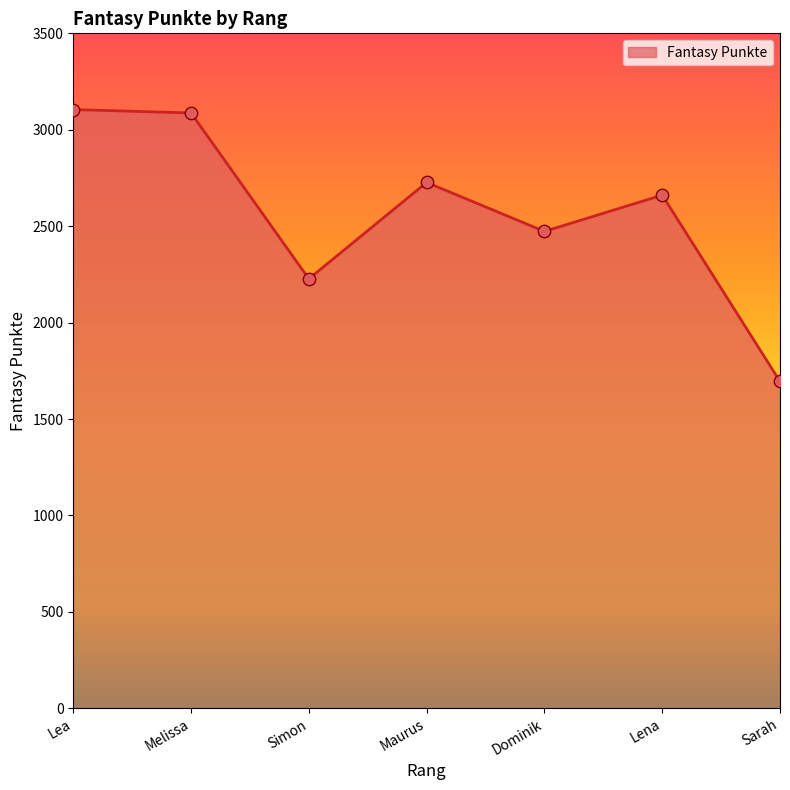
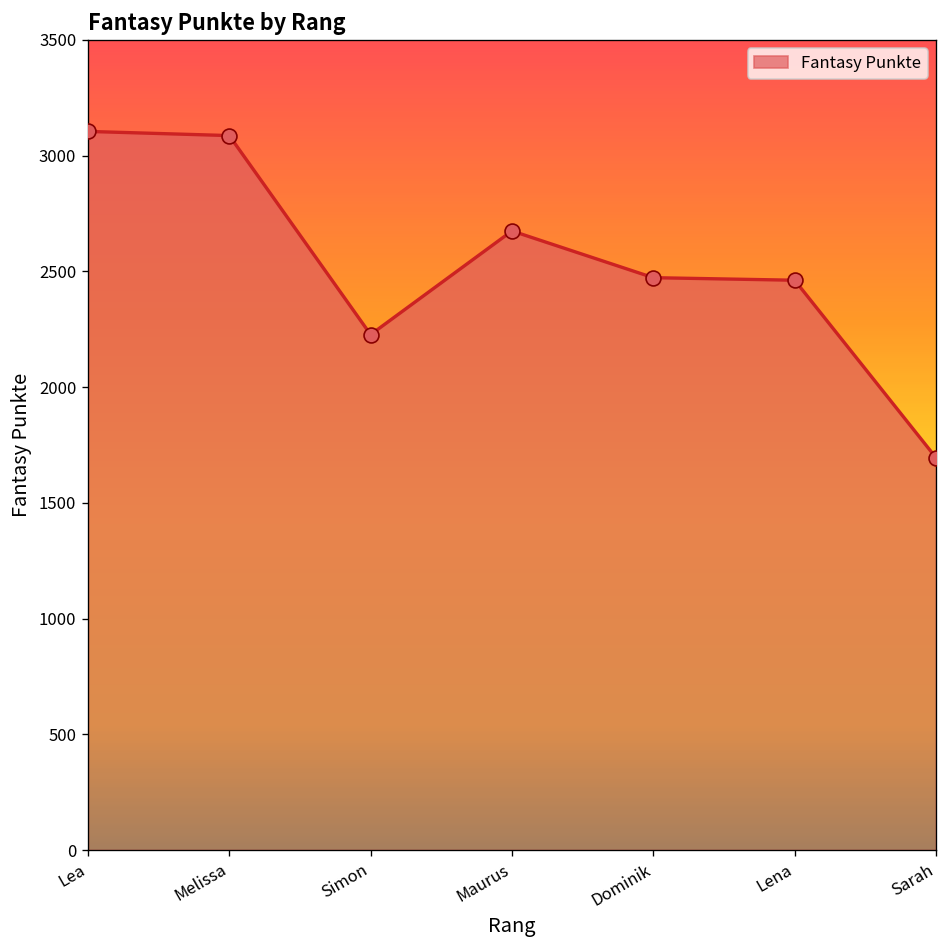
  {
    "Lea": 3110,
    "Melissa": 3090,
    "Simon": 2230,
-   "Maurus": 2730,
+   "Maurus": 2680,
    "Dominik": 2470,
-   "Lena": 2660,
+   "Lena": 2460,
    "Sarah": 1700
  }
